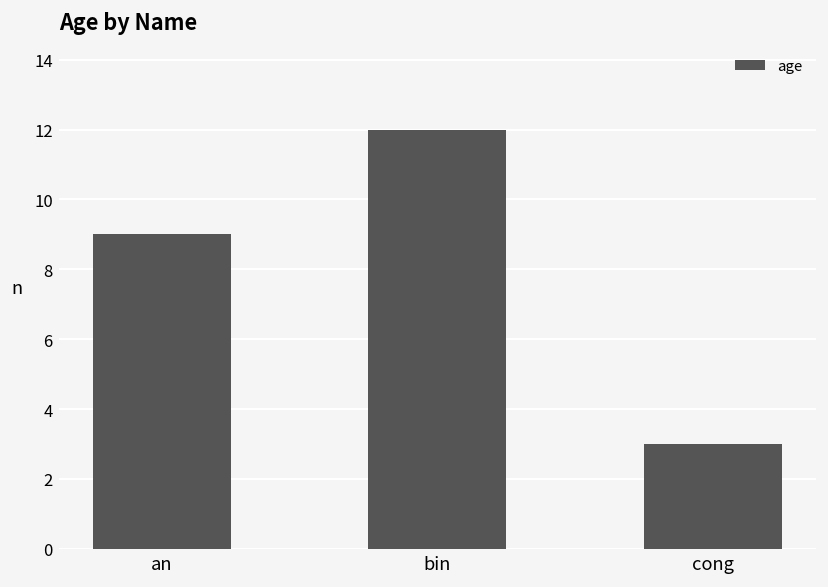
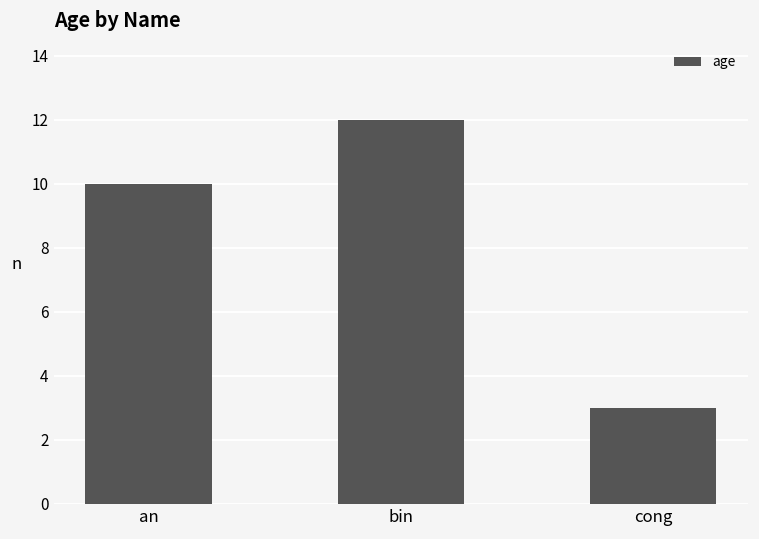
  {
-   "an": 9,
+   "an": 10,
    "bin": 12,
    "cong": 3
  }
